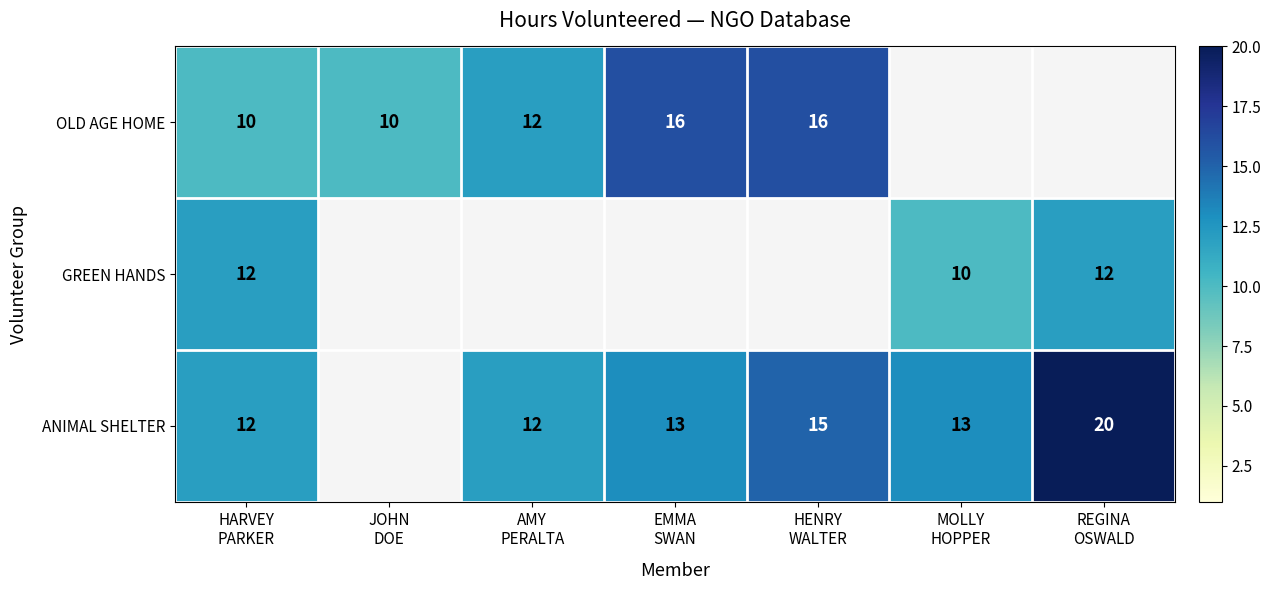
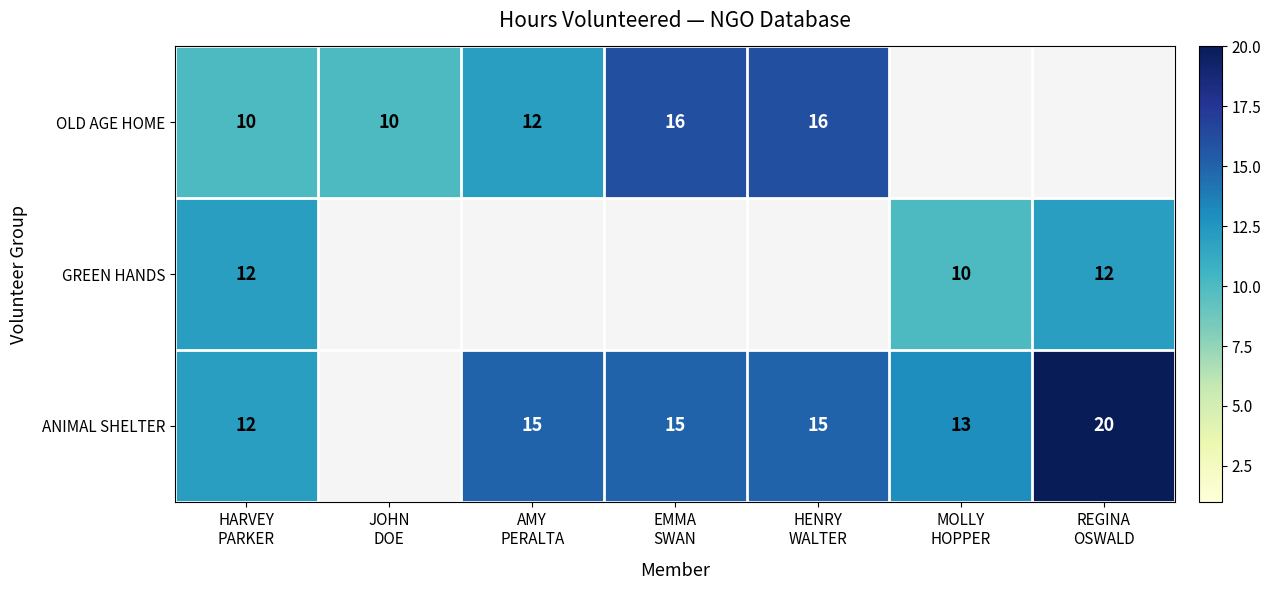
  {
    "OLD AGE HOME": {
      "HARVEY PARKER": 10,
      "JOHN DOE": 10,
      "AMY PERALTA": 12,
      "EMMA SWAN": 16,
      "HENRY WALTER": 16
    },
    "GREEN HANDS": {
      "HARVEY PARKER": 12,
      "MOLLY HOPPER": 10,
      "REGINA OSWALD": 12
    },
    "ANIMAL SHELTER": {
      "HARVEY PARKER": 12,
-     "AMY PERALTA": 12,
-     "EMMA SWAN": 13,
+     "AMY PERALTA": 15,
+     "EMMA SWAN": 15,
      "HENRY WALTER": 15,
      "MOLLY HOPPER": 13,
      "REGINA OSWALD": 20
    }
  }
